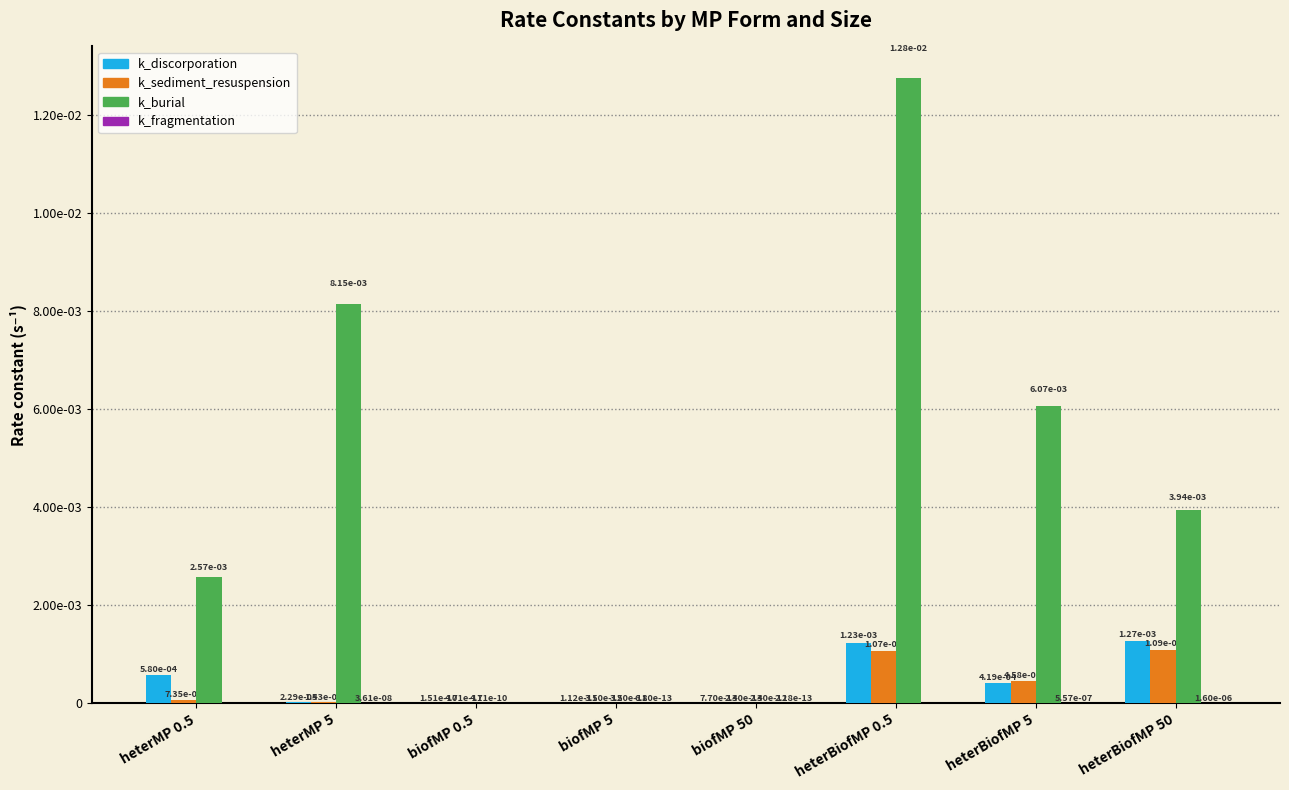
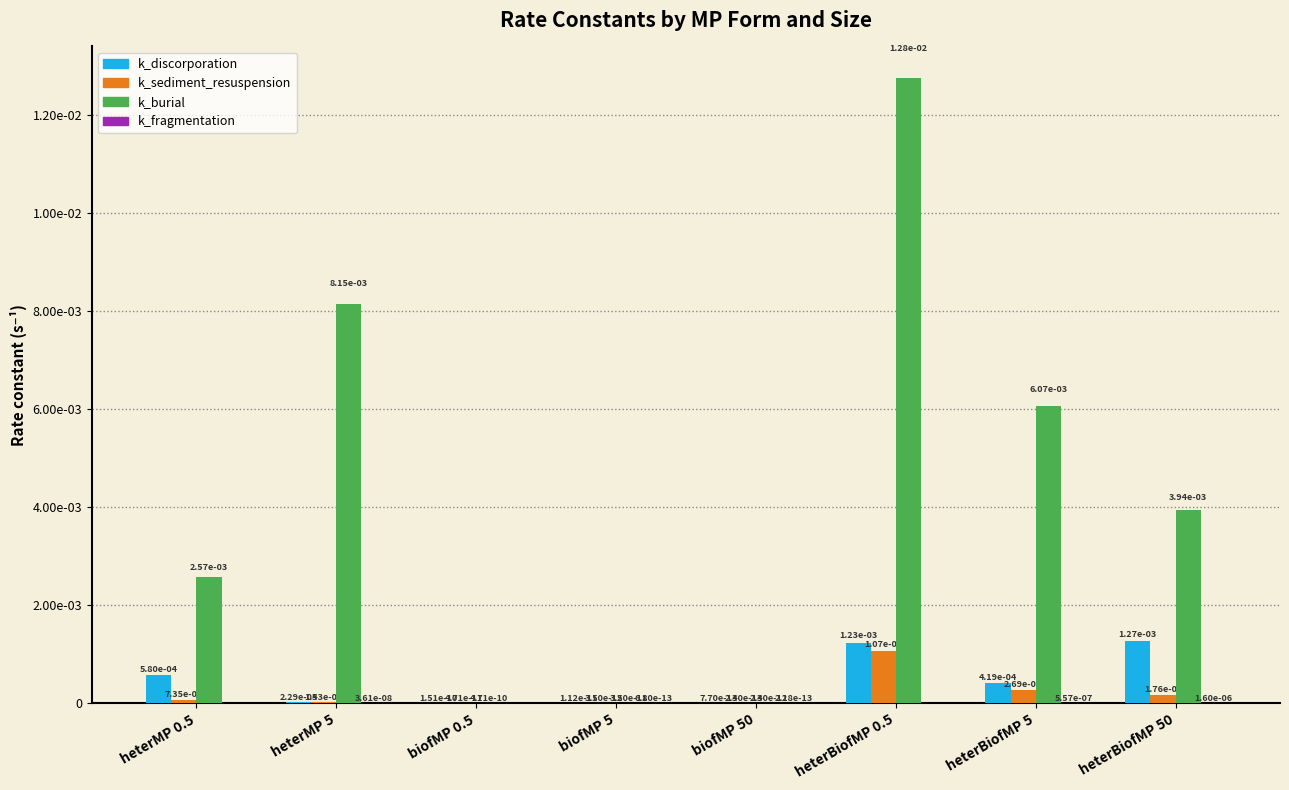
  {
    "k_discorporation": {
      "heterMP 0.5": "5.80e-04",
      "heterBiofMP 0.5": "1.23e-03",
      "heterBiofMP 50": "1.27e-03"
    },
    "k_sediment_resuspension": {
      "heterMP 0.5": "7.35e-05",
      "heterBiofMP 0.5": "1.07e-03",
-     "heterBiofMP 5": "4.58e-04",
-     "heterBiofMP 50": "1.09e-03"
+     "heterBiofMP 5": "2.69e-04",
+     "heterBiofMP 50": "1.76e-04"
    },
    "k_burial": {
      "heterMP 0.5": "2.57e-03",
      "heterMP 5": "8.15e-03",
      "heterBiofMP 0.5": "1.28e-02",
      "heterBiofMP 5": "6.07e-03",
      "heterBiofMP 50": "3.94e-03"
    },
    "k_fragmentation": {
      "heterMP 5": "3.61e-08",
      "heterBiofMP 5": "5.57e-07",
      "heterBiofMP 50": "1.60e-06"
    }
  }
